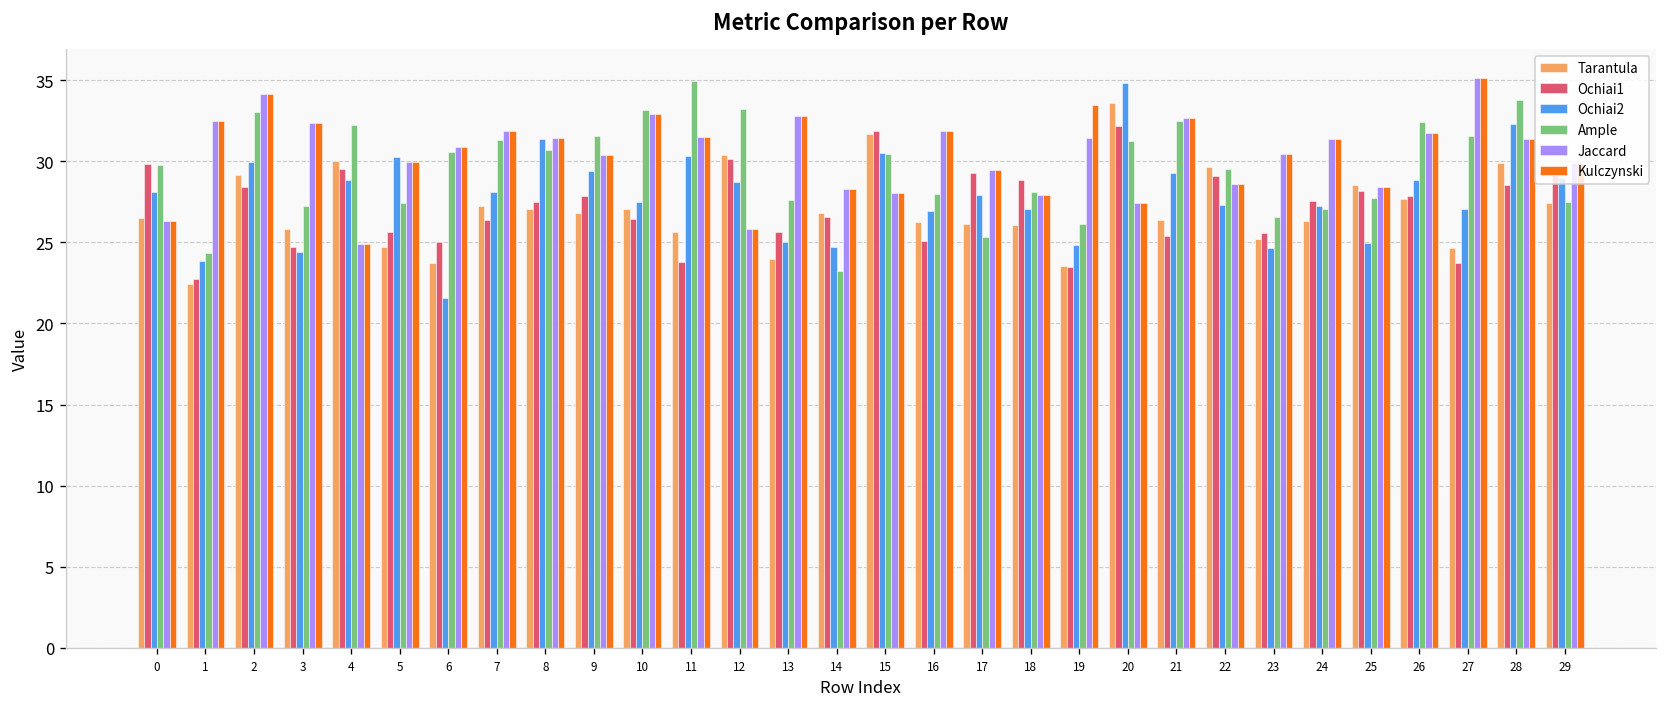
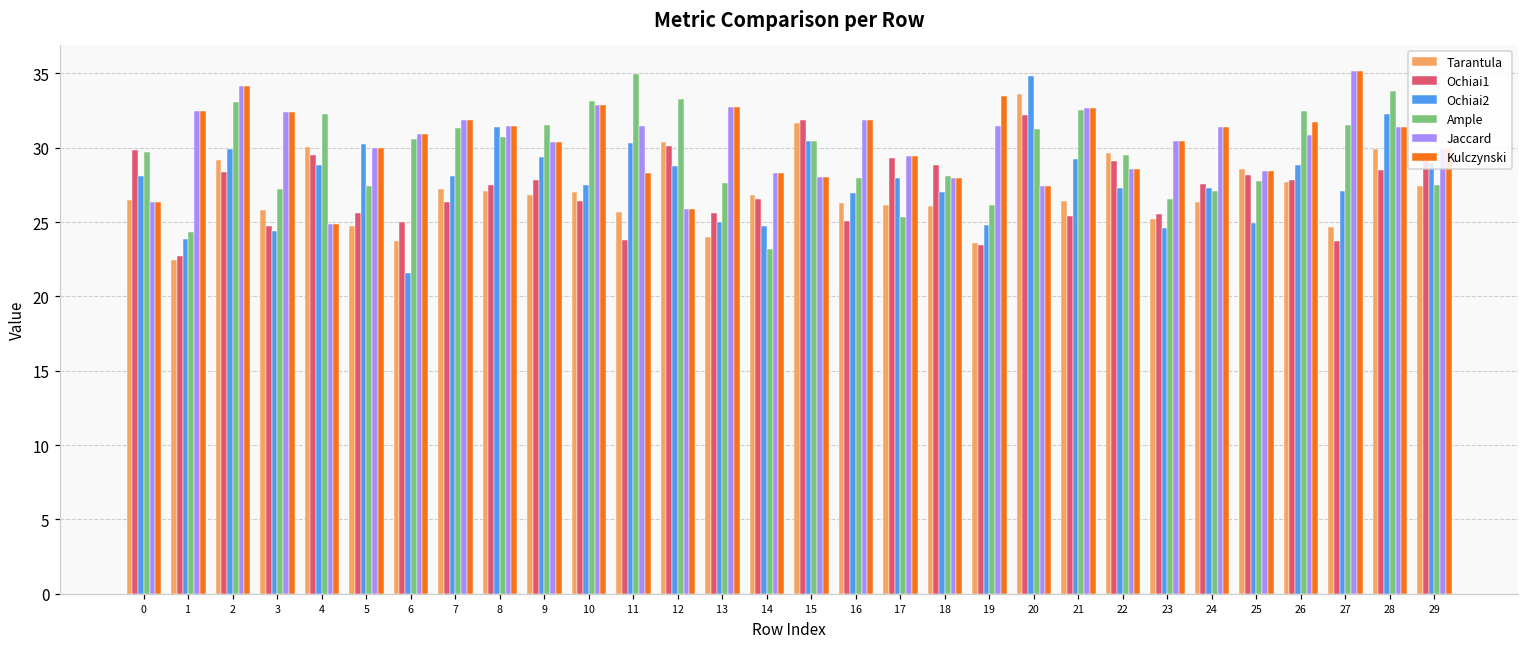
  {
    "Tarantula": {
      "0": 26.5,
      "1": 22.5,
      "2": 29.2,
      "3": 25.8,
      "4": 30.0,
      "5": 24.7,
      "6": 23.7,
      "7": 27.2,
      "8": 27.1,
      "9": 26.8,
      "10": 27.1,
      "11": 25.7,
      "12": 30.4,
      "13": 24.0,
      "14": 26.8,
      "15": 31.7,
      "16": 26.3,
      "17": 26.1,
      "18": 26.1,
      "19": 23.6,
      "20": 33.6,
      "21": 26.4,
      "22": 29.6,
      "23": 25.2,
      "24": 26.3,
      "25": 28.5,
      "26": 27.7,
      "27": 24.7,
      "28": 29.9,
      "29": 27.4
    },
    "Ochiai1": {
      "0": 29.8,
      "1": 22.7,
      "2": 28.4,
      "3": 24.7,
      "4": 29.5,
      "5": 25.6,
      "6": 25.0,
      "7": 26.4,
      "8": 27.5,
      "9": 27.9,
      "10": 26.4,
      "11": 23.8,
      "12": 30.1,
      "13": 25.6,
      "14": 26.6,
      "15": 31.8,
      "16": 25.1,
      "17": 29.3,
      "18": 28.9,
      "19": 23.5,
      "20": 32.2,
      "21": 25.4,
      "22": 29.1,
      "23": 25.6,
      "24": 27.6,
      "25": 28.1,
      "26": 27.9,
      "27": 23.7,
      "28": 28.5,
      "29": 29.2
    },
    "Ochiai2": {
      "0": 28.1,
      "1": 23.8,
      "2": 29.9,
      "3": 24.4,
      "4": 28.8,
      "5": 30.2,
      "6": 21.6,
      "7": 28.1,
      "8": 31.4,
      "9": 29.4,
      "10": 27.5,
      "11": 30.3,
      "12": 28.7,
      "13": 25.0,
      "14": 24.7,
      "15": 30.5,
      "16": 27.0,
      "17": 27.9,
      "18": 27.1,
      "19": 24.8,
      "20": 34.8,
      "21": 29.3,
      "22": 27.3,
      "23": 24.6,
      "24": 27.3,
      "25": 25.0,
      "26": 28.8,
      "27": 27.1,
      "28": 32.3,
      "29": 29.0
    },
    "Ample": {
      "0": 29.7,
      "1": 24.3,
      "2": 33.0,
      "3": 27.2,
      "4": 32.3,
      "5": 27.4,
      "6": 30.6,
      "7": 31.3,
      "8": 30.7,
      "9": 31.5,
      "10": 33.2,
      "11": 35.0,
      "12": 33.3,
      "13": 27.6,
      "14": 23.2,
      "15": 30.5,
      "16": 28.0,
      "17": 25.3,
      "18": 28.1,
      "19": 26.1,
      "20": 31.3,
      "21": 32.5,
      "22": 29.5,
      "23": 26.5,
      "24": 27.1,
      "25": 27.8,
      "26": 32.4,
      "27": 31.6,
      "28": 33.8,
      "29": 27.5
    },
    "Jaccard": {
      "0": 26.3,
      "1": 32.5,
      "2": 34.2,
      "3": 32.4,
      "4": 24.9,
      "5": 30.0,
      "6": 30.9,
      "7": 31.9,
      "8": 31.5,
      "9": 30.4,
      "10": 32.9,
      "11": 31.5,
      "12": 25.9,
      "13": 32.8,
      "14": 28.3,
      "15": 28.0,
      "16": 31.9,
      "17": 29.5,
      "18": 27.9,
      "19": 31.5,
      "20": 27.4,
      "21": 32.7,
      "22": 28.6,
      "23": 30.4,
      "24": 31.4,
      "25": 28.4,
-     "26": 31.7,
+     "26": 30.9,
      "27": 35.2,
      "28": 31.4
    },
    "Kulczynski": {
      "0": 26.3,
      "1": 32.5,
      "2": 34.2,
      "3": 32.4,
      "4": 24.9,
      "5": 30.0,
      "6": 30.9,
      "7": 31.9,
      "8": 31.5,
      "9": 30.4,
      "10": 32.9,
-     "11": 31.5,
+     "11": 28.3,
      "12": 25.9,
      "13": 32.8,
      "14": 28.3,
      "15": 28.0,
      "16": 31.9,
      "17": 29.5,
      "18": 27.9,
      "19": 33.5,
      "20": 27.4,
      "21": 32.7,
      "22": 28.6,
      "23": 30.4,
      "24": 31.4,
      "25": 28.4,
      "26": 31.7,
      "27": 35.2,
      "28": 31.4
    }
  }
